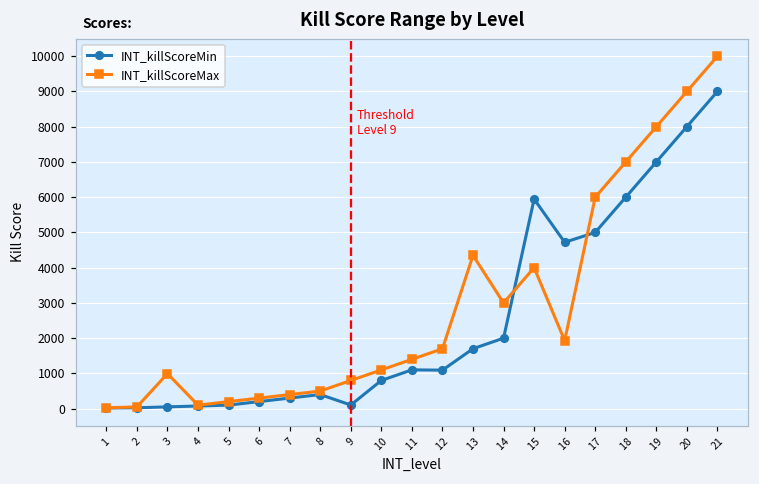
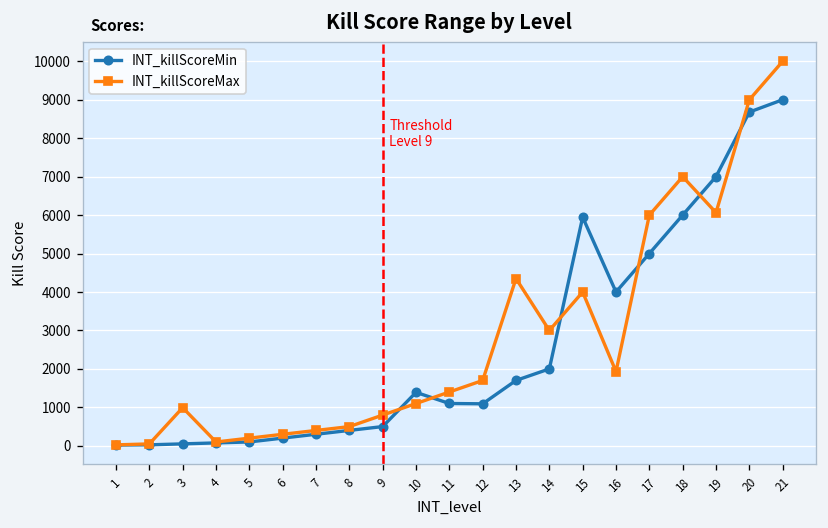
  {
    "INT_killScoreMin": {
      "3": 100,
      "5": 100,
      "6": 200,
      "7": 300,
      "8": 400,
-     "9": 100,
-     "10": 800,
+     "9": 500,
+     "10": 1400,
      "11": 1100,
      "12": 1100,
      "13": 1700,
      "14": 2000,
      "15": 5900,
-     "16": 4700,
+     "16": 4000,
      "17": 5000,
      "18": 6000,
      "19": 7000,
-     "20": 8000,
+     "20": 8700,
      "21": 9000
    },
    "INT_killScoreMax": {
      "3": 1000,
      "5": 200,
      "6": 300,
      "7": 400,
      "8": 500,
      "9": 800,
      "10": 1100,
      "11": 1400,
      "12": 1700,
      "13": 4400,
      "14": 3000,
      "15": 4000,
      "16": 1900,
      "17": 6000,
      "18": 7000,
-     "19": 8000,
+     "19": 6100,
      "20": 9000,
      "21": 10000
    }
  }
